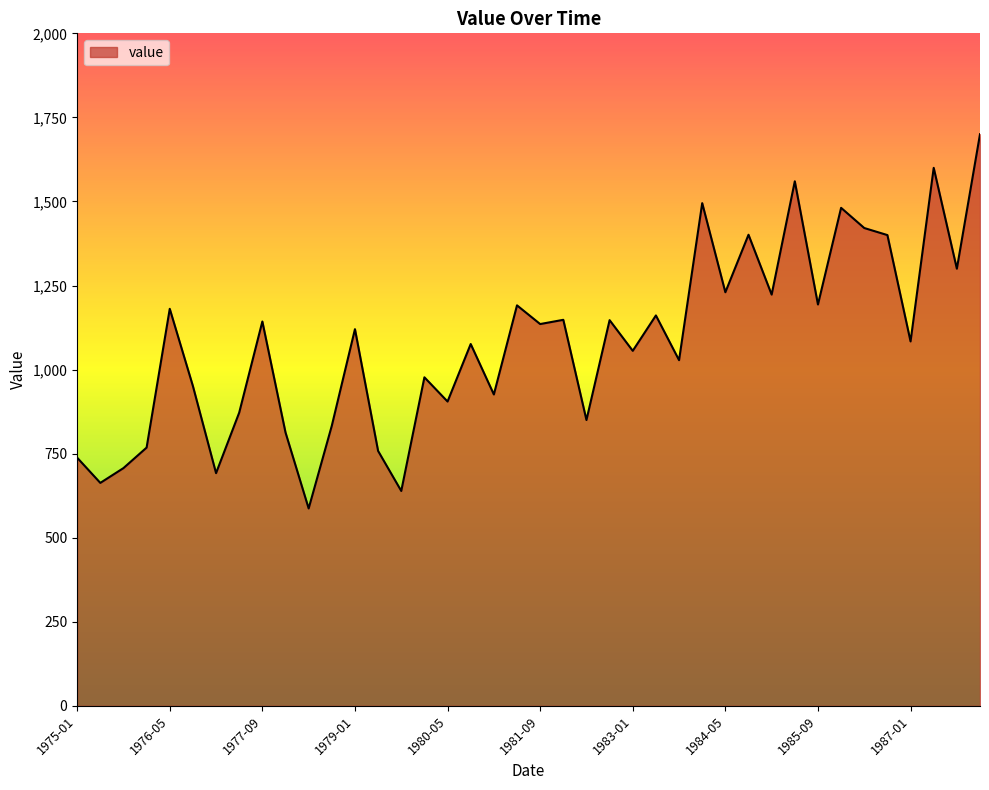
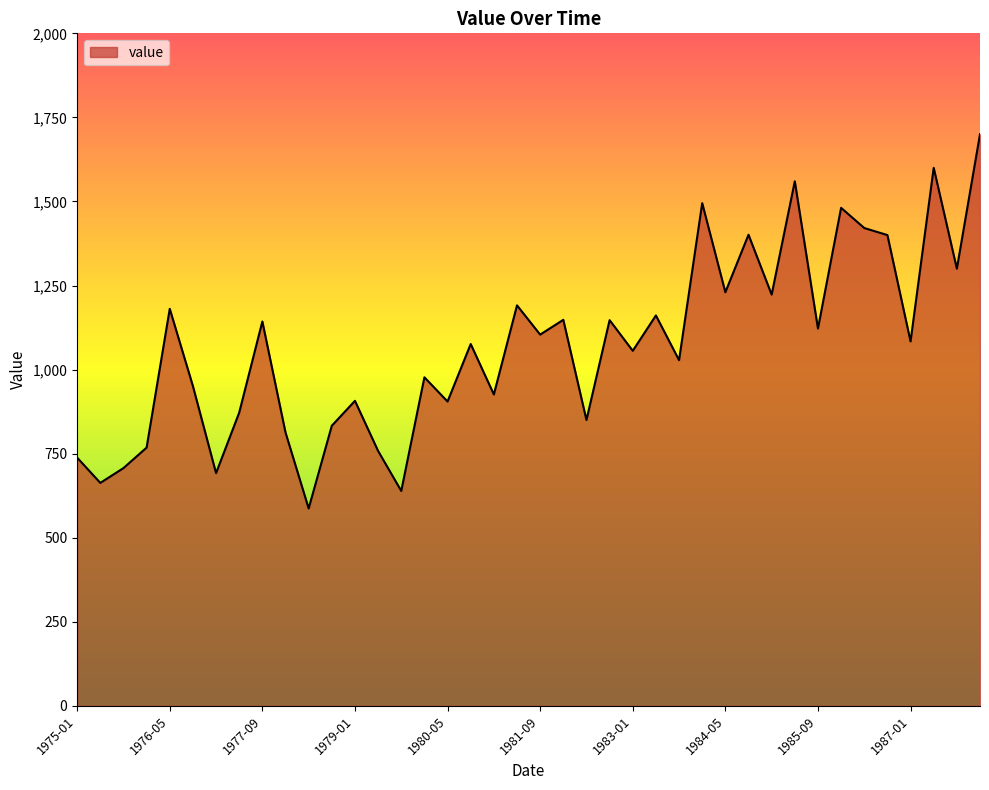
  {
    "1975-01": "740",
    "1976-05": "1,180",
    "1977-09": "1,140",
-   "1979-01": "1,120",
+   "1979-01": "910",
    "1980-05": "910",
-   "1981-09": "1,140",
+   "1981-09": "1,100",
    "1983-01": "1,060",
    "1984-05": "1,230",
-   "1985-09": "1,190",
+   "1985-09": "1,120",
    "1987-01": "1,080"
  }
